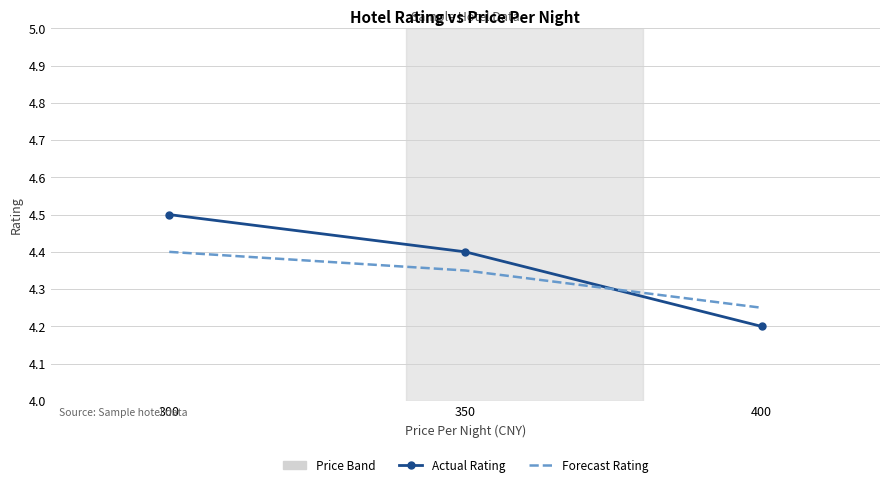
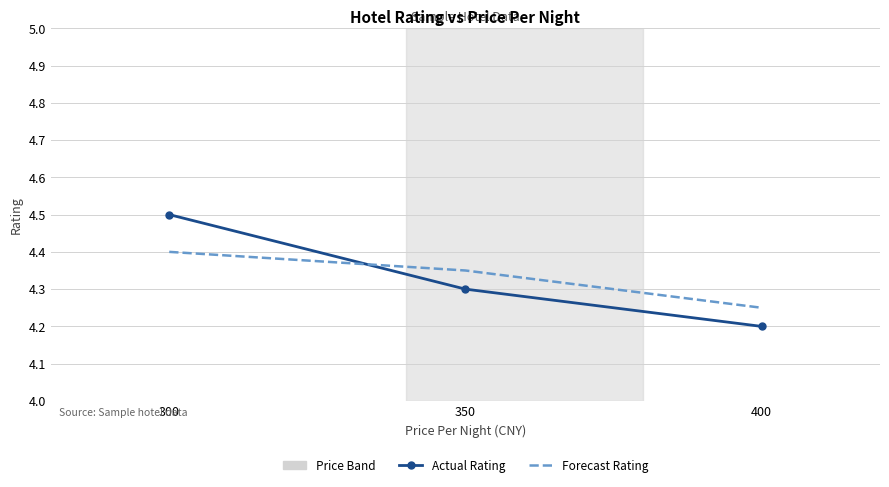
  {
    "Actual Rating": {
      "300": 4.5,
-     "350": 4.4,
+     "350": 4.3,
      "400": 4.2
    },
    "Forecast Rating": {
      "300": 4.4,
      "350": 4.35,
      "400": 4.25
    }
  }
